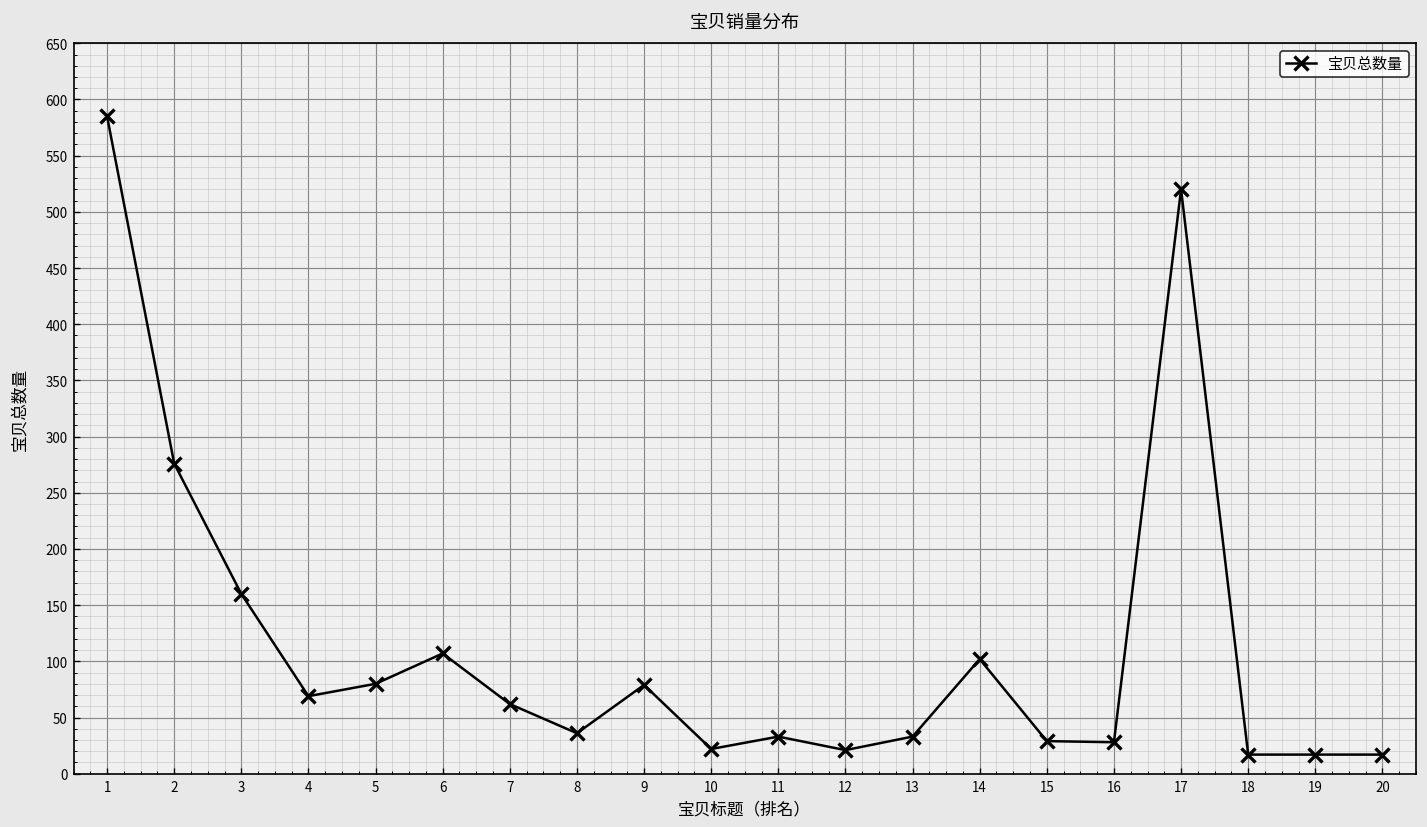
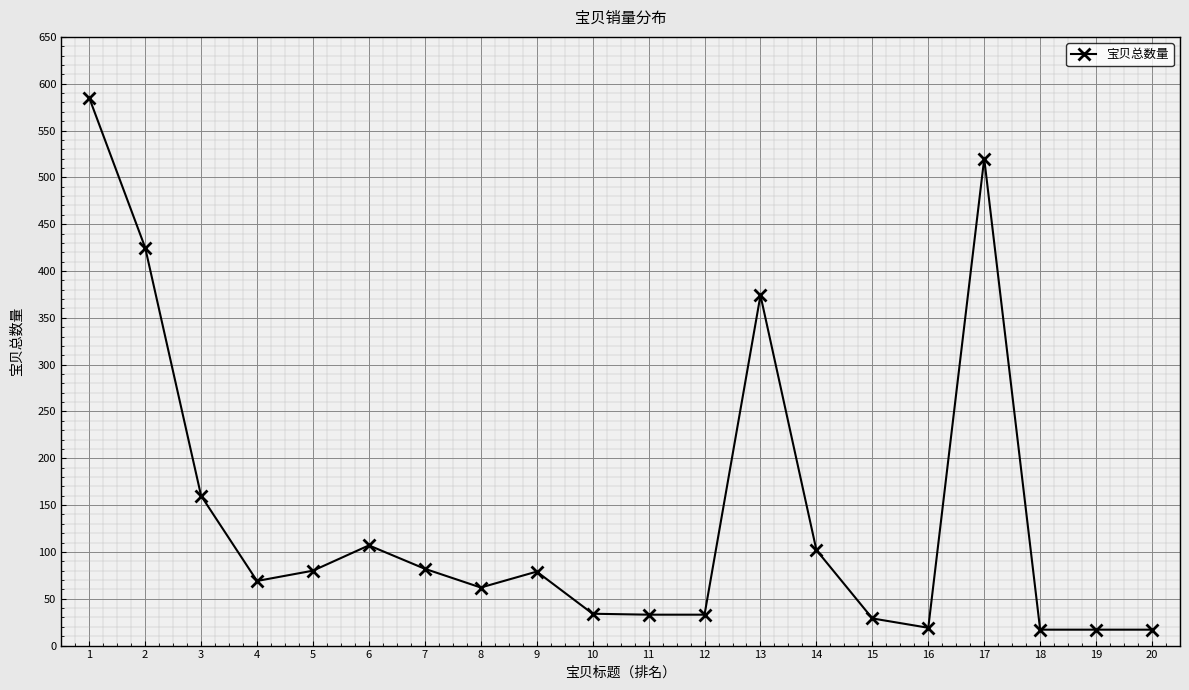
  {
    "1": 590,
-   "2": 280,
+   "2": 430,
    "3": 160,
    "4": 70,
    "5": 80,
    "6": 110,
-   "7": 60,
-   "8": 40,
+   "7": 80,
+   "8": 60,
    "9": 80,
-   "10": 20,
+   "10": 30,
    "11": 30,
-   "12": 20,
-   "13": 30,
+   "12": 30,
+   "13": 370,
    "14": 100,
    "15": 30,
-   "16": 30,
+   "16": 20,
    "17": 520,
    "18": 20,
    "19": 20,
    "20": 20
  }
